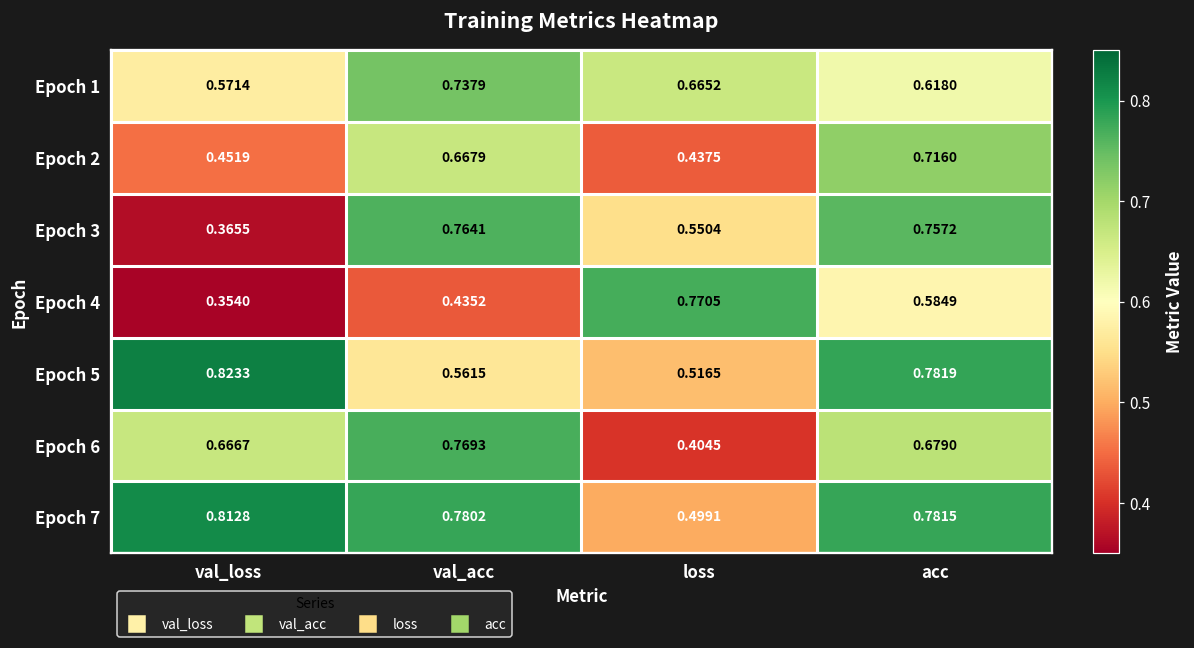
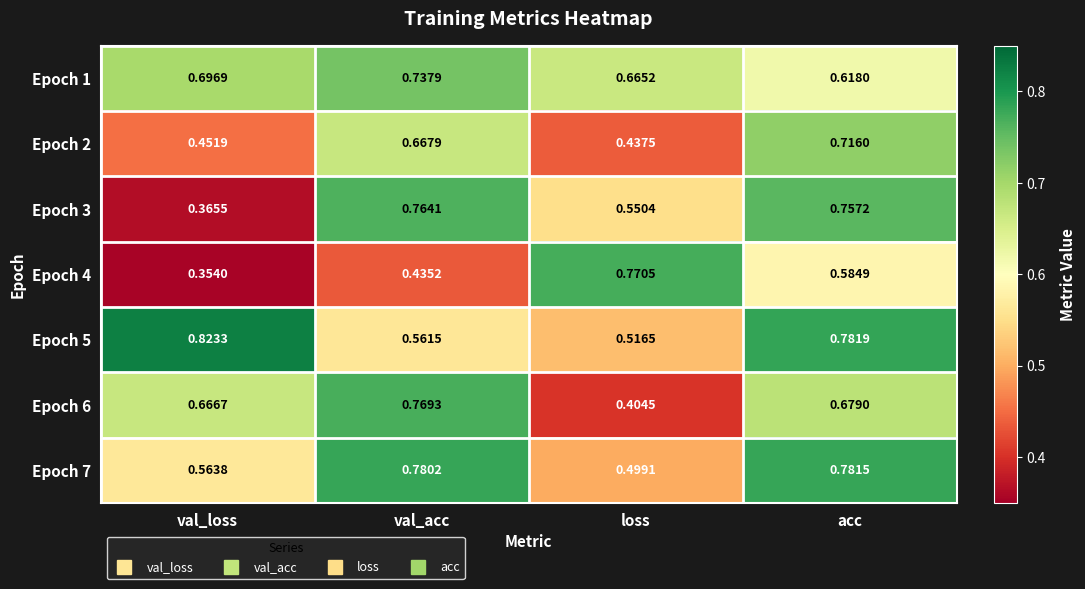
  {
    "Epoch 1": {
-     "val_loss": 0.5714,
+     "val_loss": 0.6969,
      "val_acc": 0.7379,
      "loss": 0.6652,
      "acc": 0.6180
    },
    "Epoch 2": {
      "val_loss": 0.4519,
      "val_acc": 0.6679,
      "loss": 0.4375,
      "acc": 0.7160
    },
    "Epoch 3": {
      "val_loss": 0.3655,
      "val_acc": 0.7641,
      "loss": 0.5504,
      "acc": 0.7572
    },
    "Epoch 4": {
      "val_loss": 0.3540,
      "val_acc": 0.4352,
      "loss": 0.7705,
      "acc": 0.5849
    },
    "Epoch 5": {
      "val_loss": 0.8233,
      "val_acc": 0.5615,
      "loss": 0.5165,
      "acc": 0.7819
    },
    "Epoch 6": {
      "val_loss": 0.6667,
      "val_acc": 0.7693,
      "loss": 0.4045,
      "acc": 0.6790
    },
    "Epoch 7": {
-     "val_loss": 0.8128,
+     "val_loss": 0.5638,
      "val_acc": 0.7802,
      "loss": 0.4991,
      "acc": 0.7815
    }
  }
